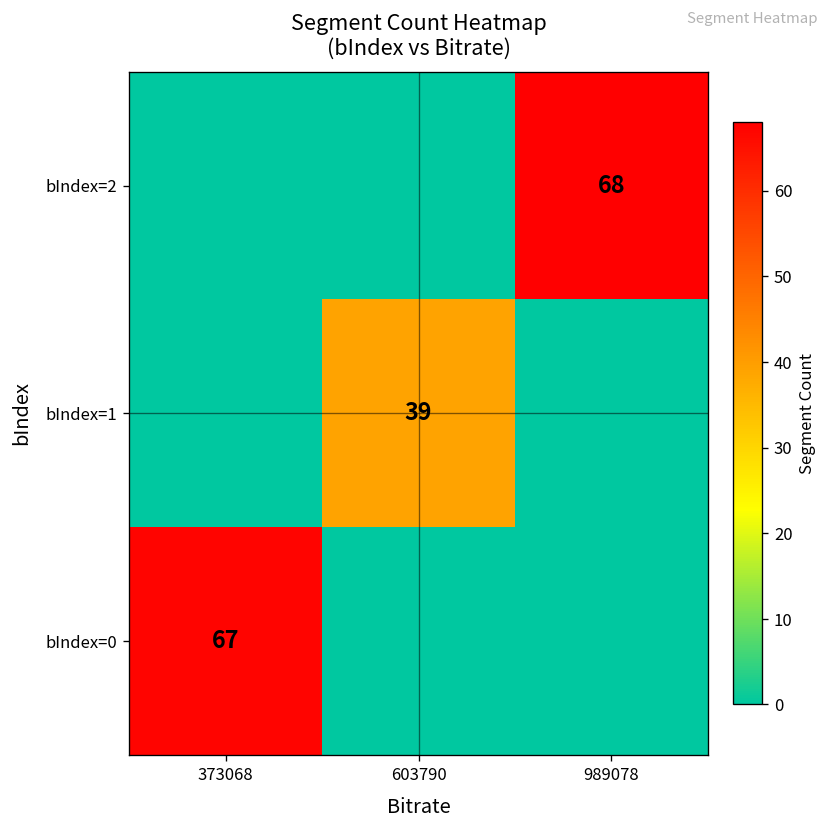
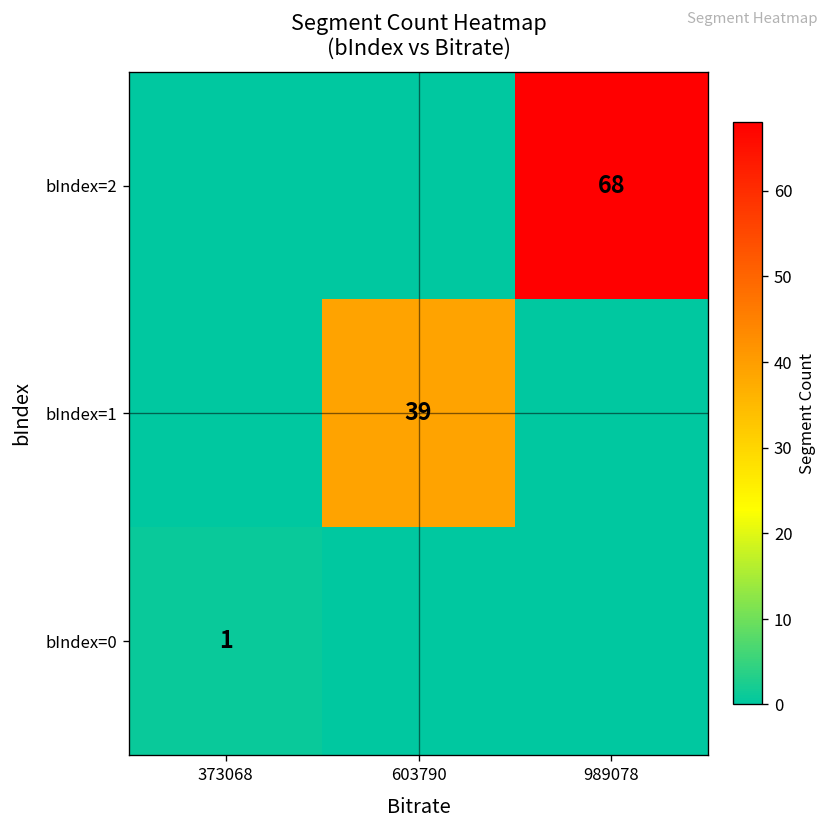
  {
    "bIndex=2": {
      "989078": 68
    },
    "bIndex=1": {
      "603790": 39
    },
    "bIndex=0": {
-     "373068": 67
+     "373068": 1
    }
  }
